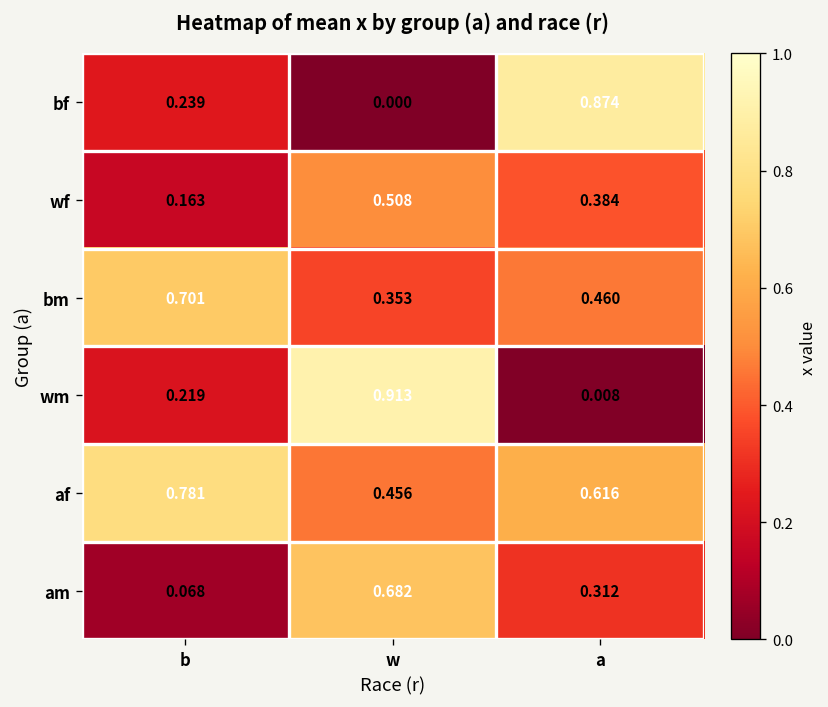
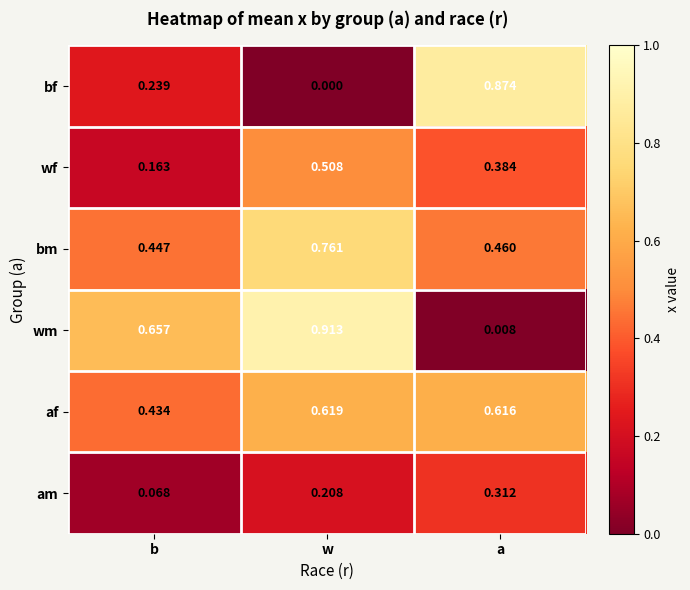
  {
    "bf": {
      "b": 0.239,
      "w": 0.000,
      "a": 0.874
    },
    "wf": {
      "b": 0.163,
      "w": 0.508,
      "a": 0.384
    },
    "bm": {
-     "b": 0.701,
-     "w": 0.353,
+     "b": 0.447,
+     "w": 0.761,
      "a": 0.460
    },
    "wm": {
-     "b": 0.219,
+     "b": 0.657,
      "w": 0.913,
      "a": 0.008
    },
    "af": {
-     "b": 0.781,
-     "w": 0.456,
+     "b": 0.434,
+     "w": 0.619,
      "a": 0.616
    },
    "am": {
      "b": 0.068,
-     "w": 0.682,
+     "w": 0.208,
      "a": 0.312
    }
  }
